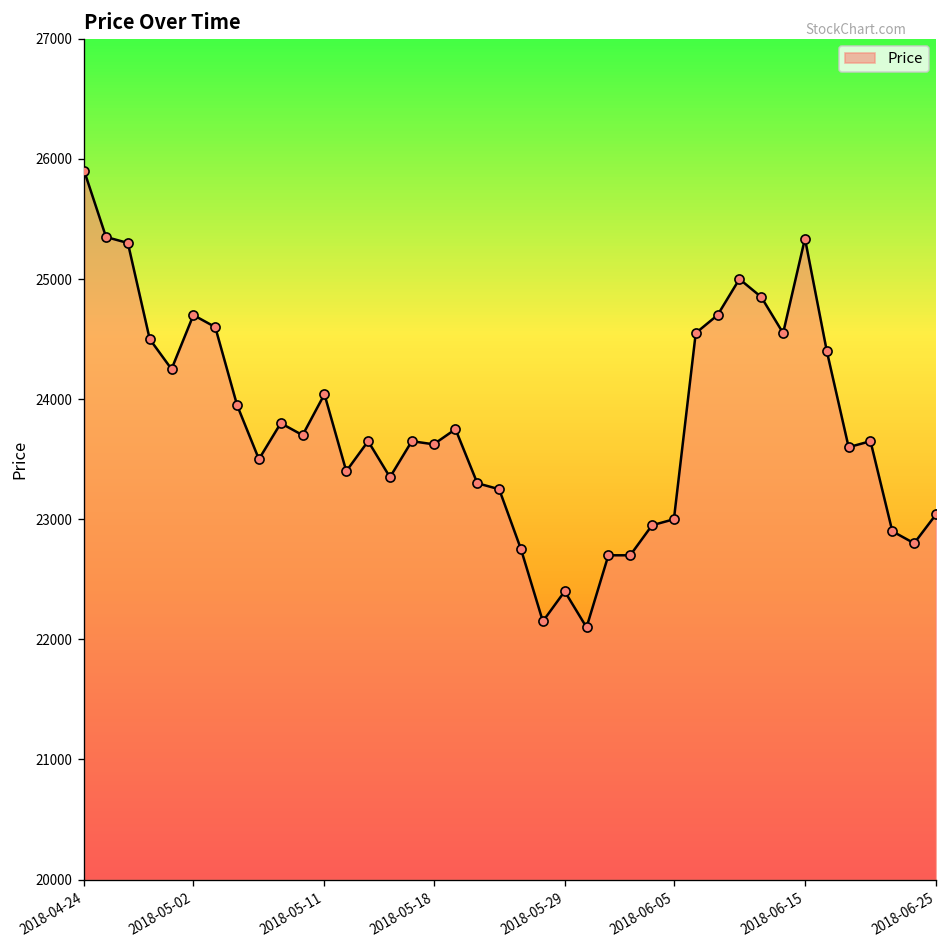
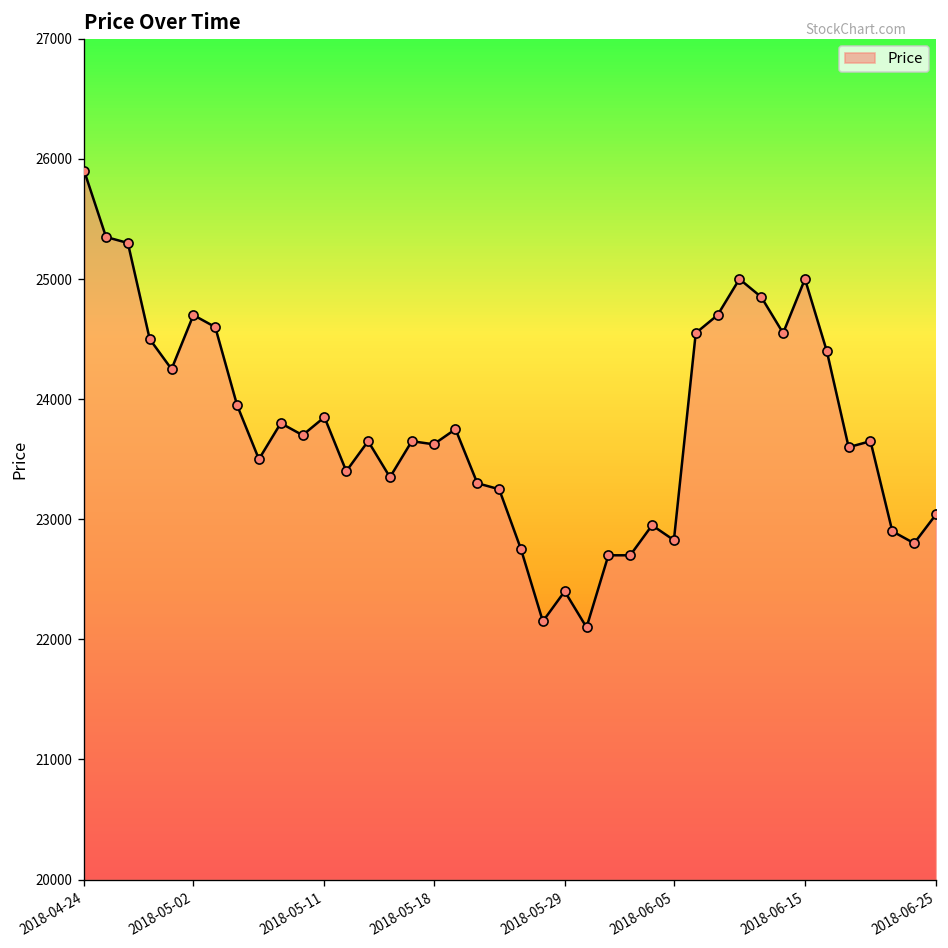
  {
    "2018-04-24": 25900,
    "2018-05-02": 24700,
-   "2018-05-11": 24040,
+   "2018-05-11": 23850,
    "2018-05-18": 23620,
    "2018-05-29": 22400,
-   "2018-06-05": 23000,
-   "2018-06-15": 25340,
+   "2018-06-05": 22830,
+   "2018-06-15": 25000,
    "2018-06-25": 23040
  }
